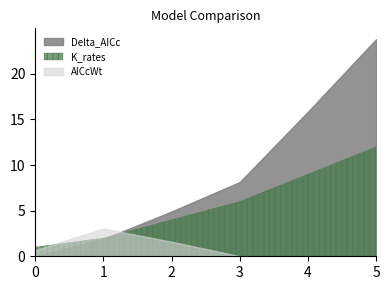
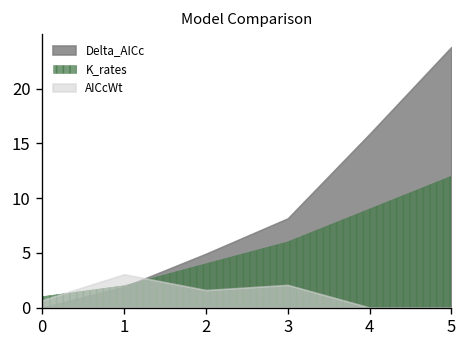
  {
    "AICcWt": {
      "0": 1,
      "1": 3,
      "2": 2,
-     "3": 0
+     "3": 2
    }
  }
